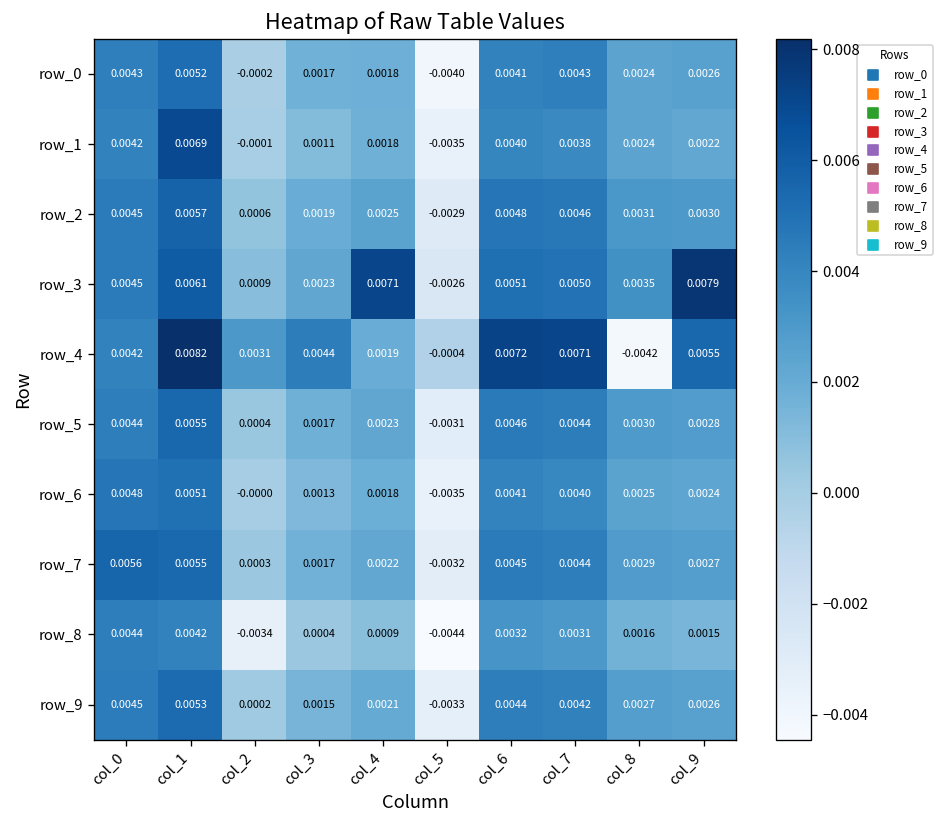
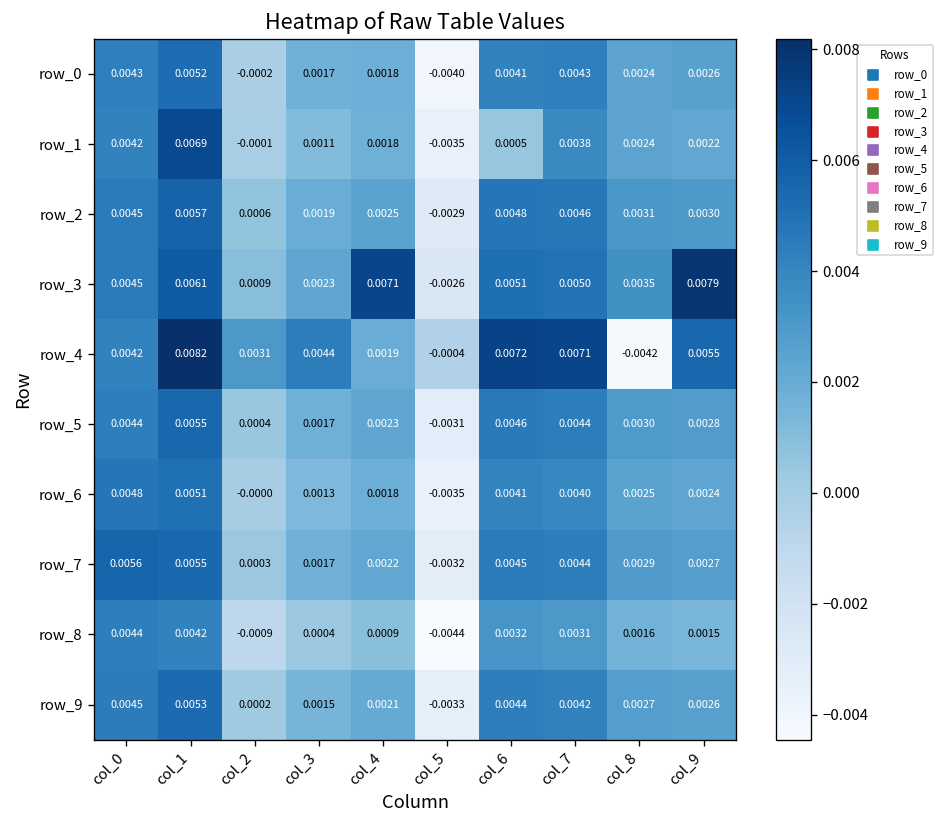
  {
    "row_0": {
      "col_0": 0.0043,
      "col_1": 0.0052,
      "col_2": -0.0002,
      "col_3": 0.0017,
      "col_4": 0.0018,
      "col_5": -0.0040,
      "col_6": 0.0041,
      "col_7": 0.0043,
      "col_8": 0.0024,
      "col_9": 0.0026
    },
    "row_1": {
      "col_0": 0.0042,
      "col_1": 0.0069,
      "col_2": -0.0001,
      "col_3": 0.0011,
      "col_4": 0.0018,
      "col_5": -0.0035,
-     "col_6": 0.0040,
+     "col_6": 0.0005,
      "col_7": 0.0038,
      "col_8": 0.0024,
      "col_9": 0.0022
    },
    "row_2": {
      "col_0": 0.0045,
      "col_1": 0.0057,
      "col_2": 0.0006,
      "col_3": 0.0019,
      "col_4": 0.0025,
      "col_5": -0.0029,
      "col_6": 0.0048,
      "col_7": 0.0046,
      "col_8": 0.0031,
      "col_9": 0.0030
    },
    "row_3": {
      "col_0": 0.0045,
      "col_1": 0.0061,
      "col_2": 0.0009,
      "col_3": 0.0023,
      "col_4": 0.0071,
      "col_5": -0.0026,
      "col_6": 0.0051,
      "col_7": 0.0050,
      "col_8": 0.0035,
      "col_9": 0.0079
    },
    "row_4": {
      "col_0": 0.0042,
      "col_1": 0.0082,
      "col_2": 0.0031,
      "col_3": 0.0044,
      "col_4": 0.0019,
      "col_5": -0.0004,
      "col_6": 0.0072,
      "col_7": 0.0071,
      "col_8": -0.0042,
      "col_9": 0.0055
    },
    "row_5": {
      "col_0": 0.0044,
      "col_1": 0.0055,
      "col_2": 0.0004,
      "col_3": 0.0017,
      "col_4": 0.0023,
      "col_5": -0.0031,
      "col_6": 0.0046,
      "col_7": 0.0044,
      "col_8": 0.0030,
      "col_9": 0.0028
    },
    "row_6": {
      "col_0": 0.0048,
      "col_1": 0.0051,
      "col_2": -0.0000,
      "col_3": 0.0013,
      "col_4": 0.0018,
      "col_5": -0.0035,
      "col_6": 0.0041,
      "col_7": 0.0040,
      "col_8": 0.0025,
      "col_9": 0.0024
    },
    "row_7": {
      "col_0": 0.0056,
      "col_1": 0.0055,
      "col_2": 0.0003,
      "col_3": 0.0017,
      "col_4": 0.0022,
      "col_5": -0.0032,
      "col_6": 0.0045,
      "col_7": 0.0044,
      "col_8": 0.0029,
      "col_9": 0.0027
    },
    "row_8": {
      "col_0": 0.0044,
      "col_1": 0.0042,
-     "col_2": -0.0034,
+     "col_2": -0.0009,
      "col_3": 0.0004,
      "col_4": 0.0009,
      "col_5": -0.0044,
      "col_6": 0.0032,
      "col_7": 0.0031,
      "col_8": 0.0016,
      "col_9": 0.0015
    },
    "row_9": {
      "col_0": 0.0045,
      "col_1": 0.0053,
      "col_2": 0.0002,
      "col_3": 0.0015,
      "col_4": 0.0021,
      "col_5": -0.0033,
      "col_6": 0.0044,
      "col_7": 0.0042,
      "col_8": 0.0027,
      "col_9": 0.0026
    }
  }
